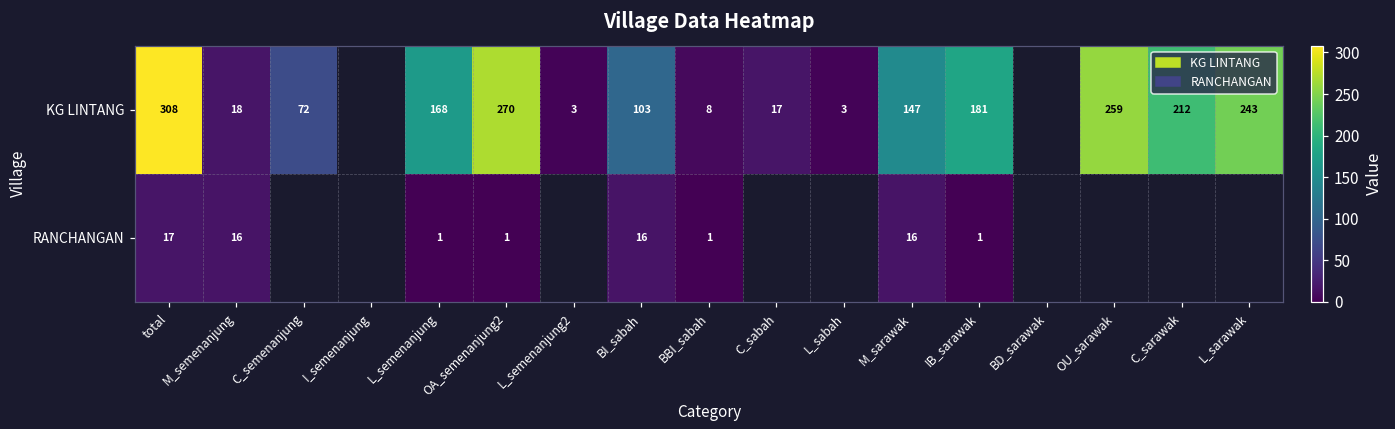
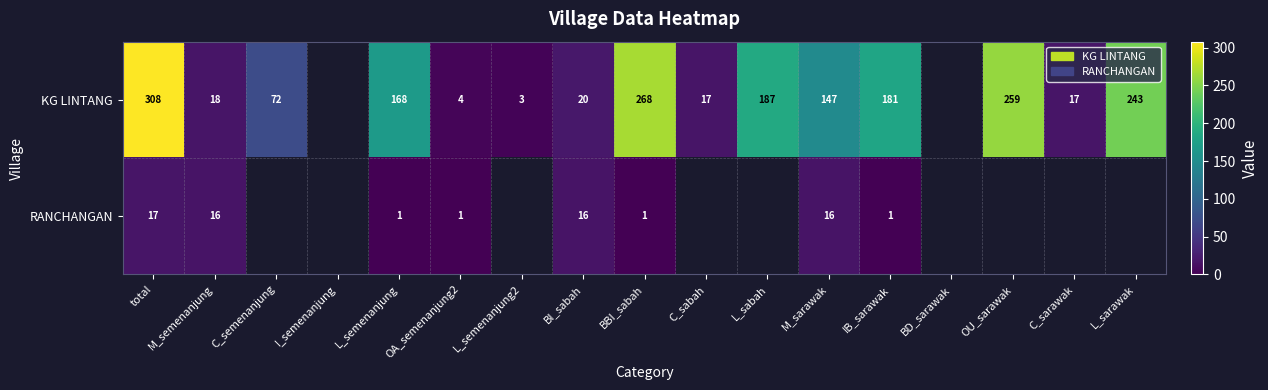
  {
    "KG LINTANG": {
      "total": 308,
      "M_semenanjung": 18,
      "C_semenanjung": 72,
      "L_semenanjung": 168,
-     "OA_semenanjung2": 270,
+     "OA_semenanjung2": 4,
      "L_semenanjung2": 3,
-     "BI_sabah": 103,
-     "BBI_sabah": 8,
+     "BI_sabah": 20,
+     "BBI_sabah": 268,
      "C_sabah": 17,
-     "L_sabah": 3,
+     "L_sabah": 187,
      "M_sarawak": 147,
      "IB_sarawak": 181,
      "OU_sarawak": 259,
-     "C_sarawak": 212,
+     "C_sarawak": 17,
      "L_sarawak": 243
    },
    "RANCHANGAN": {
      "total": 17,
      "M_semenanjung": 16,
      "L_semenanjung": 1,
      "OA_semenanjung2": 1,
      "BI_sabah": 16,
      "BBI_sabah": 1,
      "M_sarawak": 16,
      "IB_sarawak": 1
    }
  }
